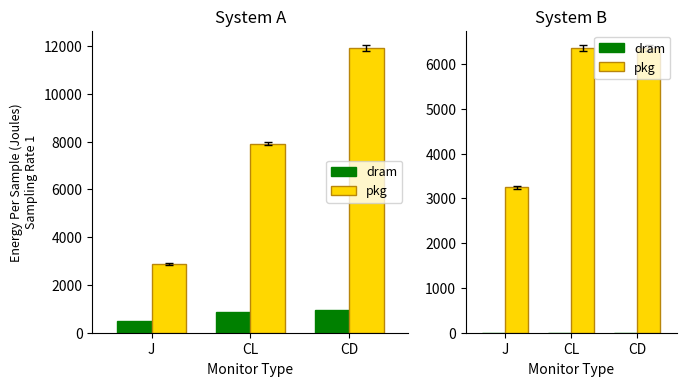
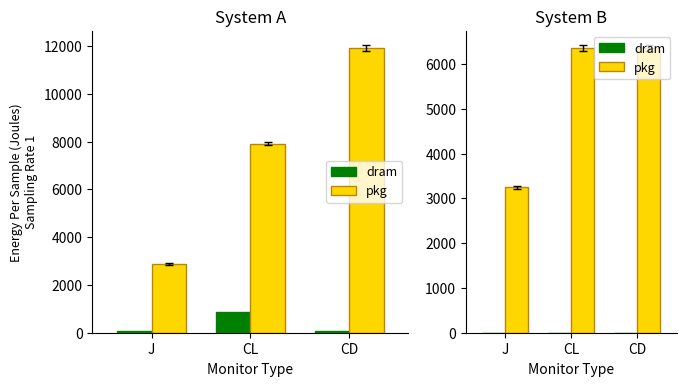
  {
    "System A": {
      "dram": {
-       "J": 500,
+       "J": 100,
        "CL": 900,
-       "CD": 900
+       "CD": 100
      },
      "pkg": {
        "J": 2900,
        "CL": 7900,
        "CD": 11900
      }
    }
  }
